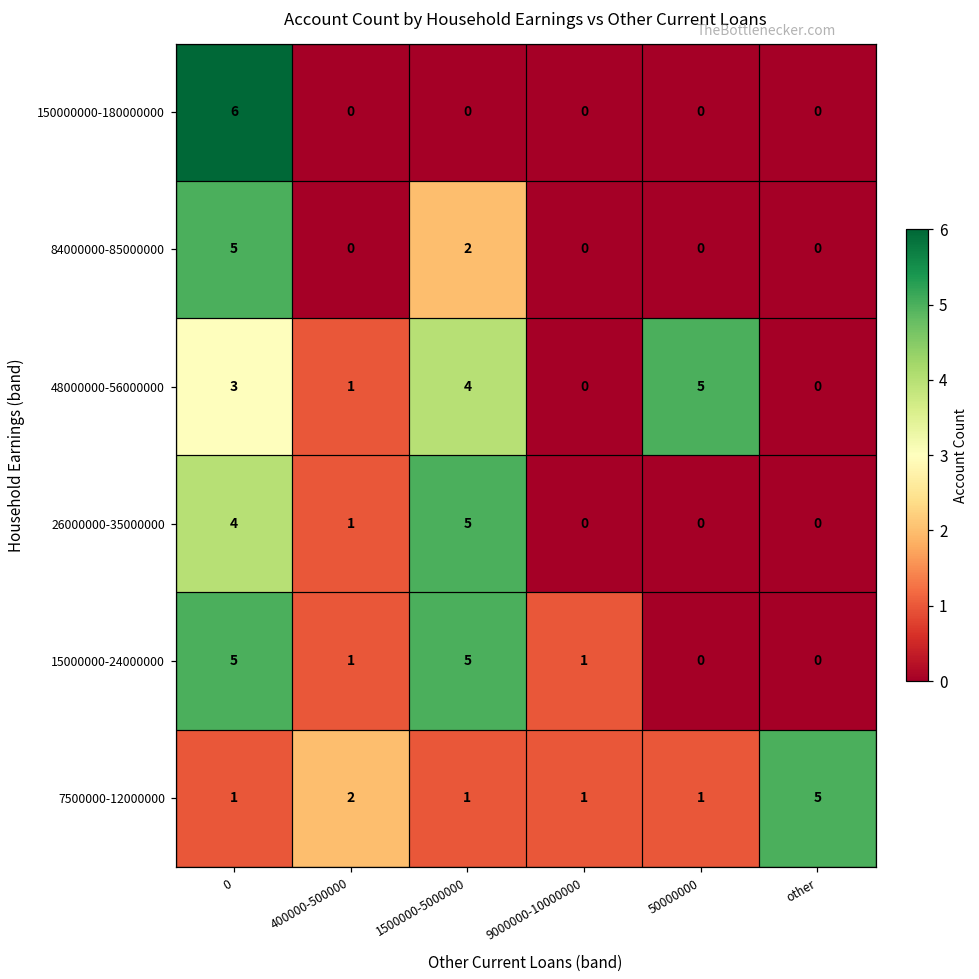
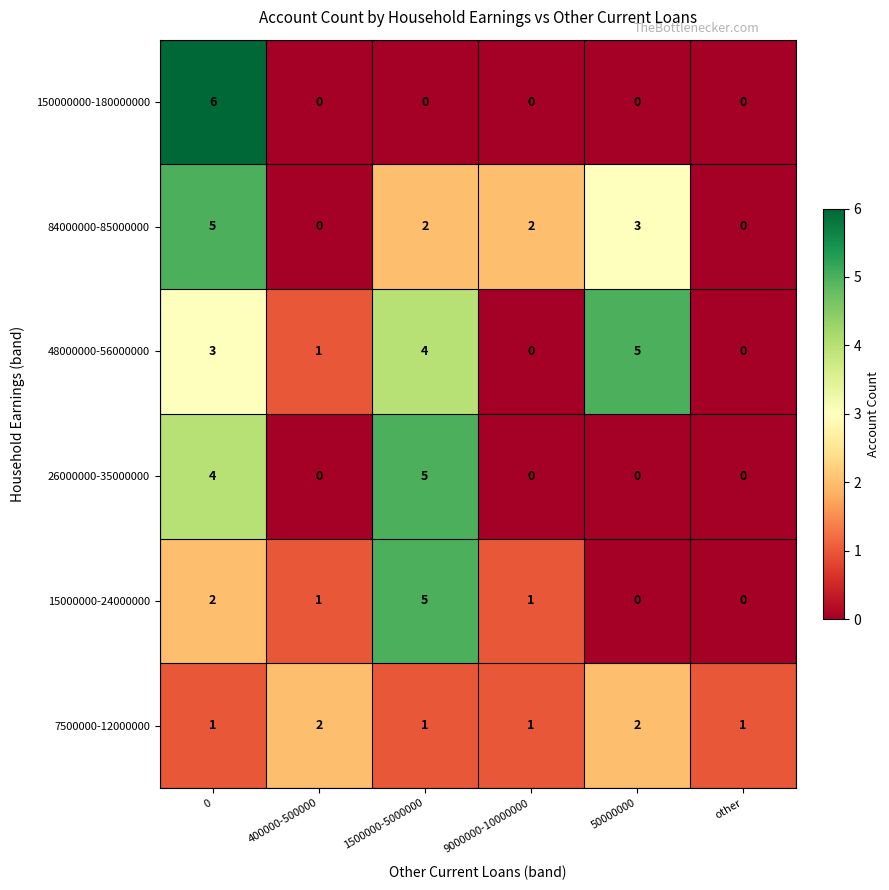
  {
    "150000000-180000000": {
      "0": 6,
      "400000-500000": 0,
      "1500000-5000000": 0,
      "9000000-10000000": 0,
      "50000000": 0,
      "other": 0
    },
    "84000000-85000000": {
      "0": 5,
      "400000-500000": 0,
      "1500000-5000000": 2,
-     "9000000-10000000": 0,
-     "50000000": 0,
+     "9000000-10000000": 2,
+     "50000000": 3,
      "other": 0
    },
    "48000000-56000000": {
      "0": 3,
      "400000-500000": 1,
      "1500000-5000000": 4,
      "9000000-10000000": 0,
      "50000000": 5,
      "other": 0
    },
    "26000000-35000000": {
      "0": 4,
-     "400000-500000": 1,
+     "400000-500000": 0,
      "1500000-5000000": 5,
      "9000000-10000000": 0,
      "50000000": 0,
      "other": 0
    },
    "15000000-24000000": {
-     "0": 5,
+     "0": 2,
      "400000-500000": 1,
      "1500000-5000000": 5,
      "9000000-10000000": 1,
      "50000000": 0,
      "other": 0
    },
    "7500000-12000000": {
      "0": 1,
      "400000-500000": 2,
      "1500000-5000000": 1,
      "9000000-10000000": 1,
-     "50000000": 1,
-     "other": 5
+     "50000000": 2,
+     "other": 1
    }
  }
